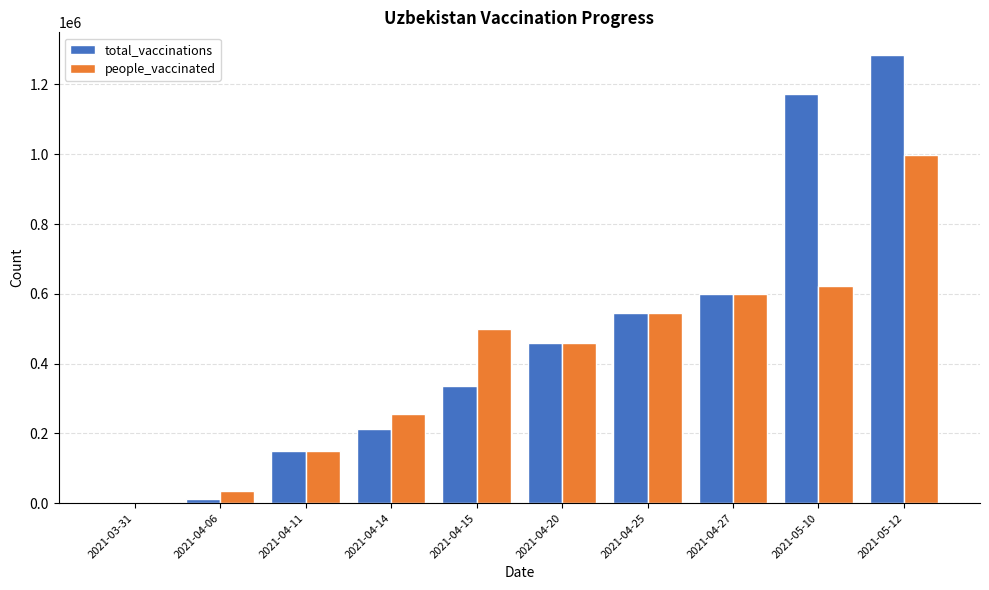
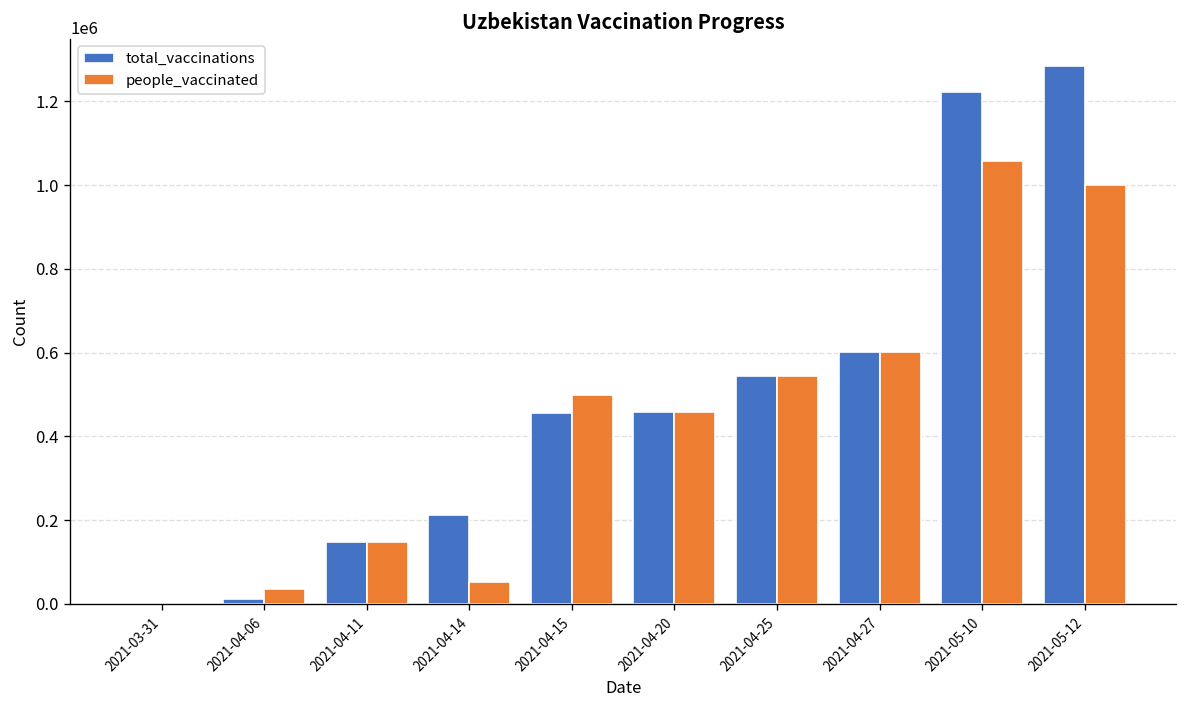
  {
    "total_vaccinations": {
      "2021-03-31": 0,
      "2021-04-06": 10000,
      "2021-04-11": 150000,
      "2021-04-14": 210000,
-     "2021-04-15": 340000,
+     "2021-04-15": 460000,
      "2021-04-20": 460000,
      "2021-04-25": 540000,
      "2021-04-27": 600000,
-     "2021-05-10": 1170000,
+     "2021-05-10": 1220000,
      "2021-05-12": 1290000
    },
    "people_vaccinated": {
      "2021-03-31": 0,
      "2021-04-06": 40000,
      "2021-04-11": 150000,
-     "2021-04-14": 260000,
+     "2021-04-14": 50000,
      "2021-04-15": 500000,
      "2021-04-20": 460000,
      "2021-04-25": 540000,
      "2021-04-27": 600000,
-     "2021-05-10": 620000,
+     "2021-05-10": 1060000,
      "2021-05-12": 1000000
    }
  }
